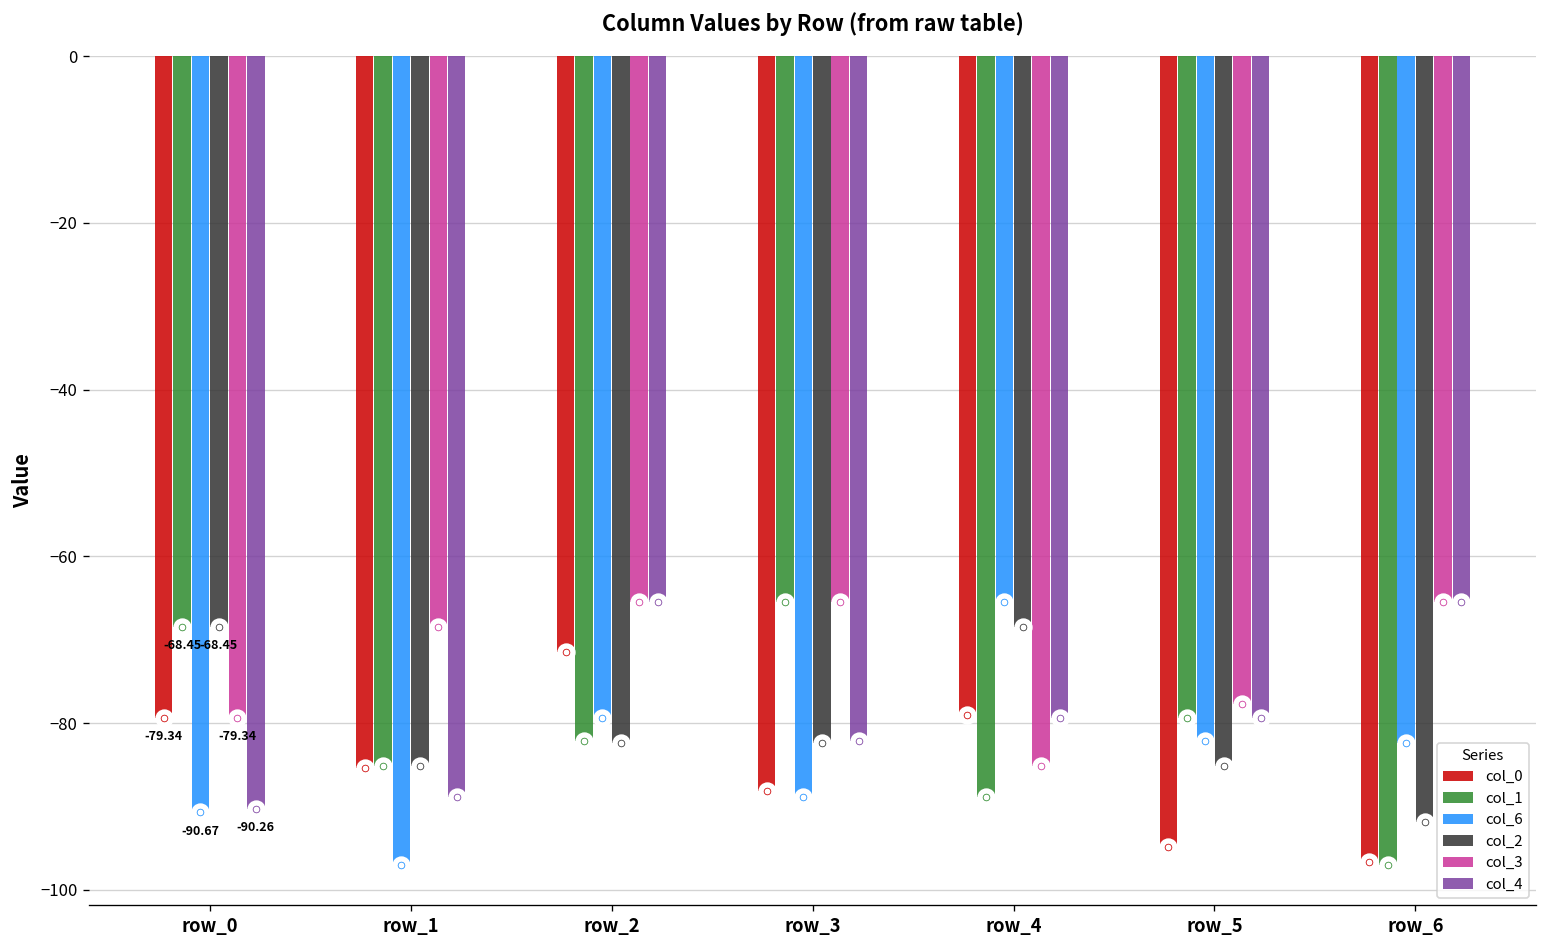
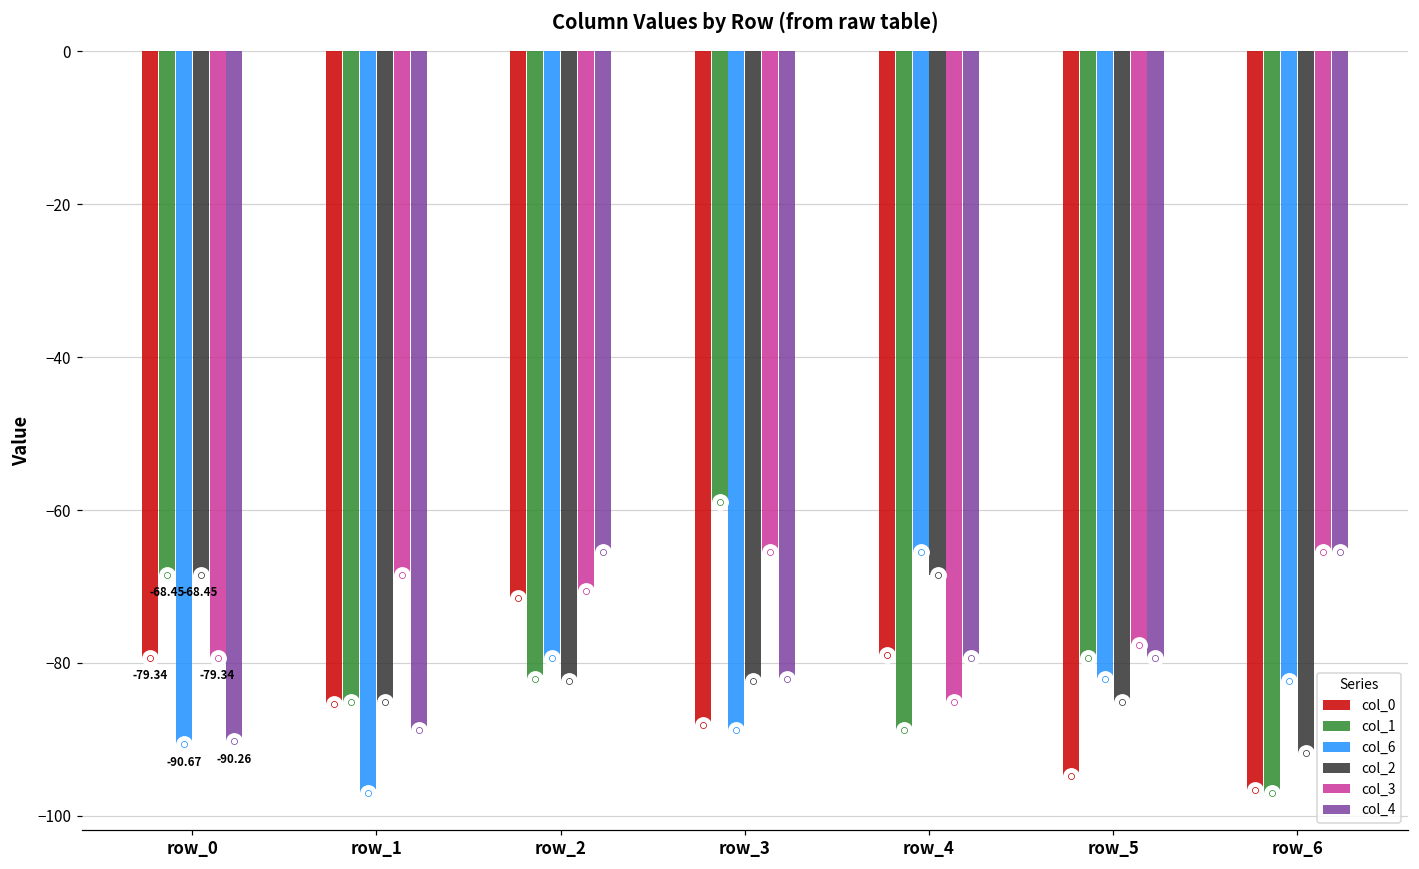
  {
    "col_0": {
      "row_0": -79.34
    },
    "col_1": {
      "row_1": -85,
      "row_2": -82,
-     "row_3": -65,
+     "row_3": -59,
      "row_4": -89,
      "row_5": -79,
      "row_6": -97
    },
    "col_6": {
      "row_0": -90.67
    },
    "col_2": {
      "row_0": -68.45
    },
    "col_3": {
      "row_1": -68,
-     "row_2": -65,
+     "row_2": -71,
      "row_3": -65,
      "row_4": -85,
      "row_5": -78,
      "row_6": -65
    },
    "col_4": {
      "row_0": -90.26
    }
  }
